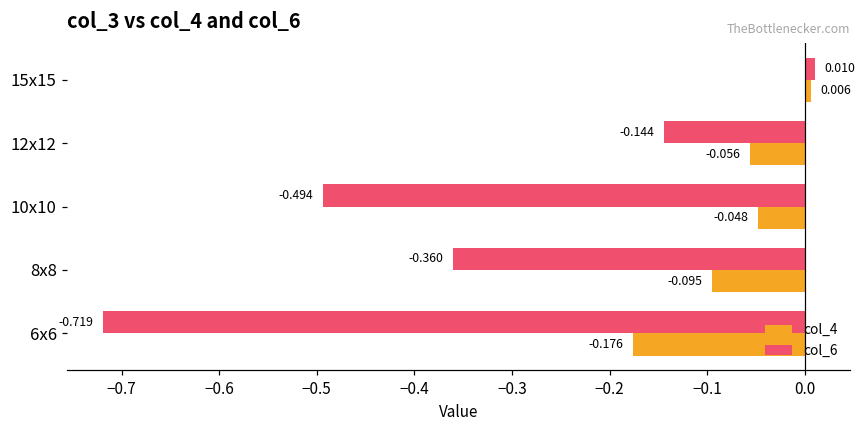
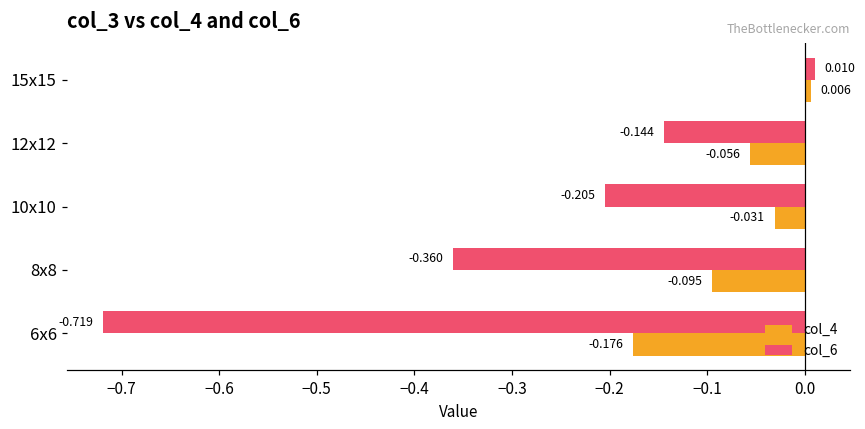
  {
    "col_4": {
      "15x15": 0.006,
      "12x12": -0.056,
-     "10x10": -0.048,
+     "10x10": -0.031,
      "8x8": -0.095,
      "6x6": -0.176
    },
    "col_6": {
      "15x15": 0.010,
      "12x12": -0.144,
-     "10x10": -0.494,
+     "10x10": -0.205,
      "8x8": -0.360,
      "6x6": -0.719
    }
  }
